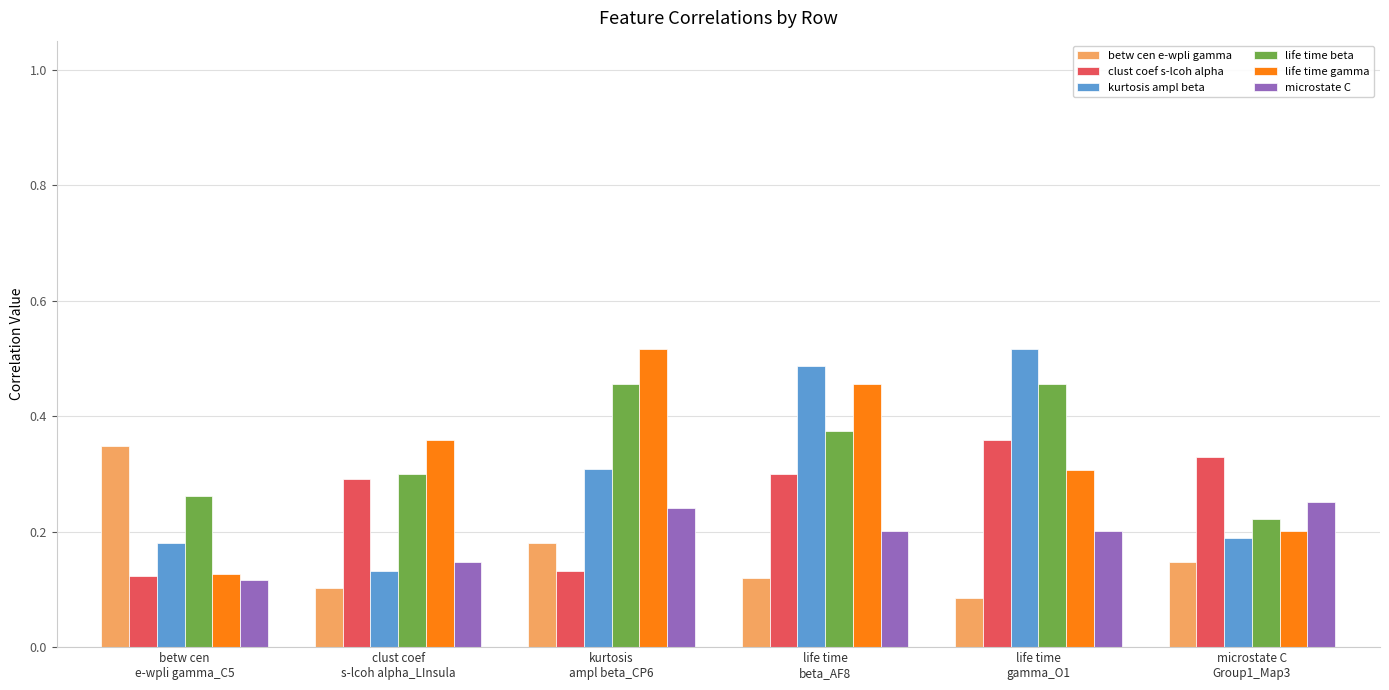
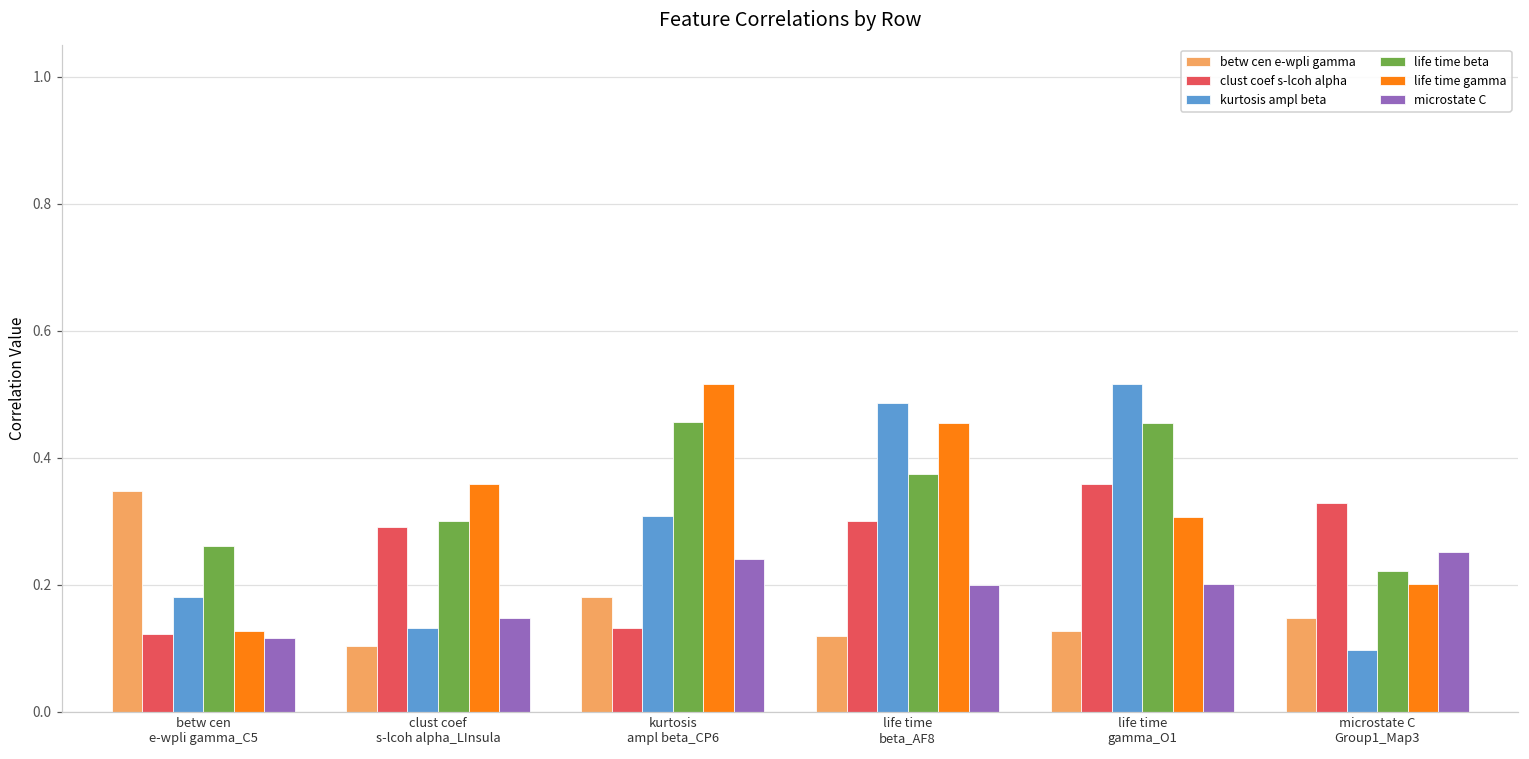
  {
    "betw cen e-wpli gamma": {
      "betw cen e-wpli gamma_C5": 0.35,
      "clust coef s-lcoh alpha_LInsula": 0.10,
      "kurtosis ampl beta_CP6": 0.18,
      "life time beta_AF8": 0.12,
-     "life time gamma_O1": 0.08,
+     "life time gamma_O1": 0.13,
      "microstate C Group1_Map3": 0.15
    },
    "clust coef s-lcoh alpha": {
      "betw cen e-wpli gamma_C5": 0.12,
      "clust coef s-lcoh alpha_LInsula": 0.29,
      "kurtosis ampl beta_CP6": 0.13,
      "life time beta_AF8": 0.30,
      "life time gamma_O1": 0.36,
      "microstate C Group1_Map3": 0.33
    },
    "kurtosis ampl beta": {
      "betw cen e-wpli gamma_C5": 0.18,
      "clust coef s-lcoh alpha_LInsula": 0.13,
      "kurtosis ampl beta_CP6": 0.31,
      "life time beta_AF8": 0.49,
      "life time gamma_O1": 0.52,
-     "microstate C Group1_Map3": 0.19
+     "microstate C Group1_Map3": 0.10
    },
    "life time beta": {
      "betw cen e-wpli gamma_C5": 0.26,
      "clust coef s-lcoh alpha_LInsula": 0.30,
      "kurtosis ampl beta_CP6": 0.46,
      "life time beta_AF8": 0.37,
      "life time gamma_O1": 0.46,
      "microstate C Group1_Map3": 0.22
    },
    "life time gamma": {
      "betw cen e-wpli gamma_C5": 0.13,
      "clust coef s-lcoh alpha_LInsula": 0.36,
      "kurtosis ampl beta_CP6": 0.52,
      "life time beta_AF8": 0.46,
      "life time gamma_O1": 0.31,
      "microstate C Group1_Map3": 0.20
    },
    "microstate C": {
      "betw cen e-wpli gamma_C5": 0.12,
      "clust coef s-lcoh alpha_LInsula": 0.15,
      "kurtosis ampl beta_CP6": 0.24,
      "life time beta_AF8": 0.20,
      "life time gamma_O1": 0.20,
      "microstate C Group1_Map3": 0.25
    }
  }
